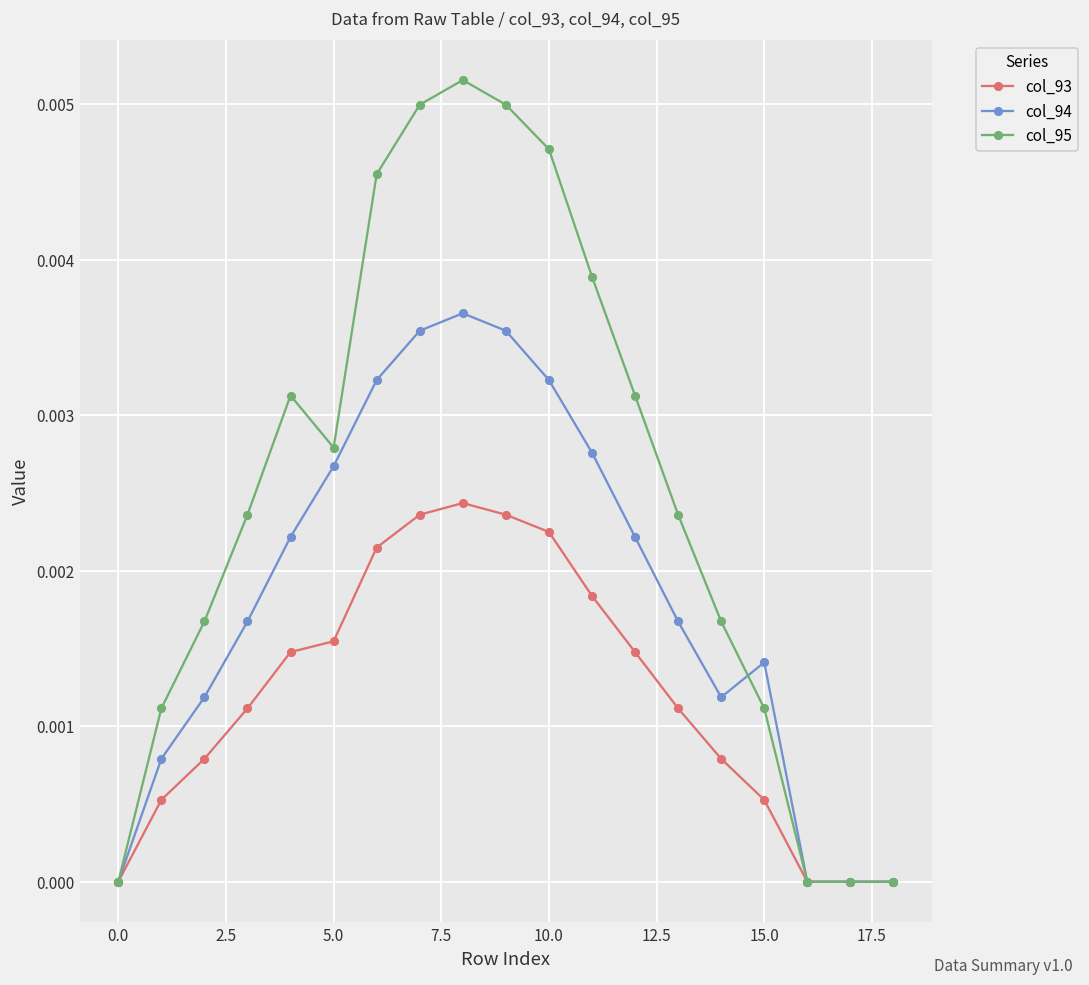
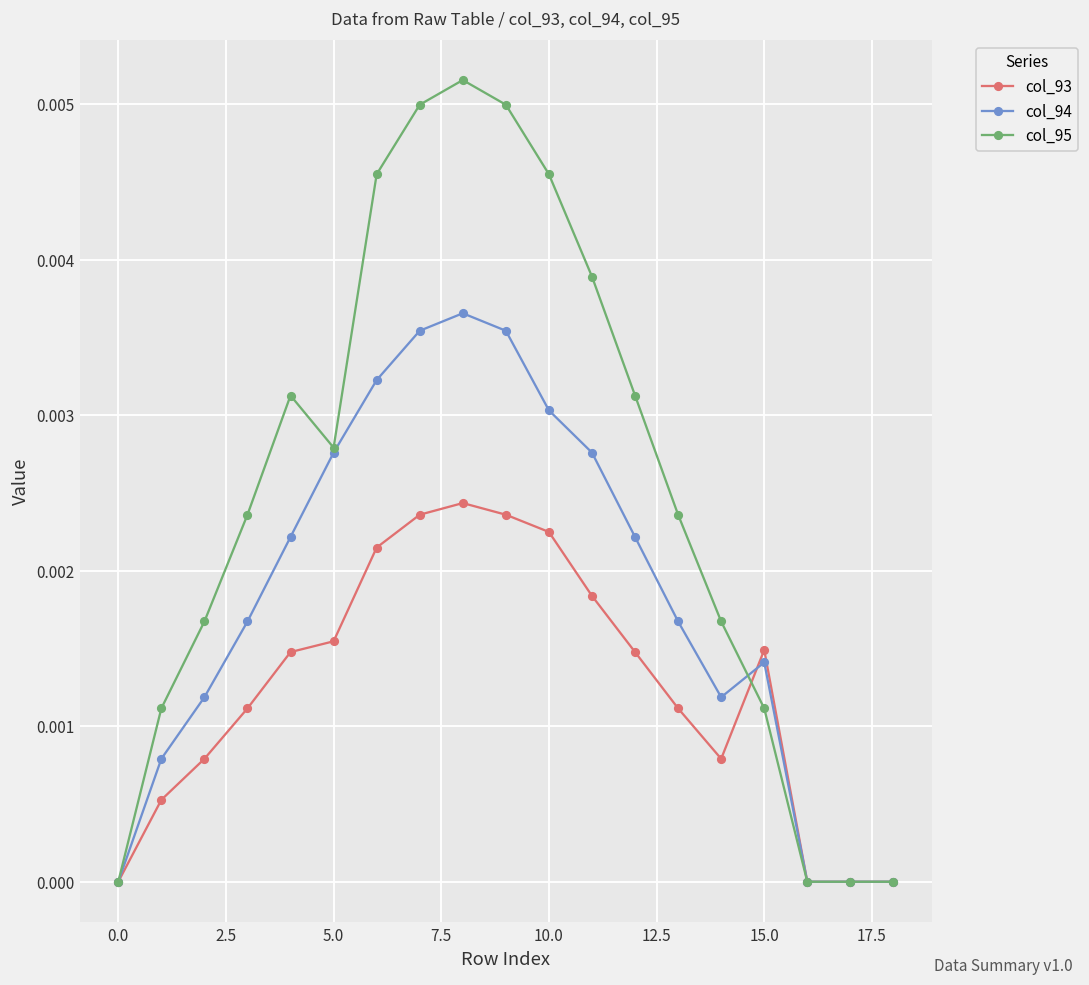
  {
    "col_93": {
      "5.0": 0.00155,
      "10.0": 0.00225,
-     "15.0": 0.00053
+     "15.0": 0.00149
    },
    "col_94": {
-     "5.0": 0.00267,
-     "10.0": 0.00323,
+     "5.0": 0.00276,
+     "10.0": 0.00303,
      "15.0": 0.00141
    },
    "col_95": {
      "5.0": 0.00279,
-     "10.0": 0.00471,
+     "10.0": 0.00455,
      "15.0": 0.00111
    }
  }
